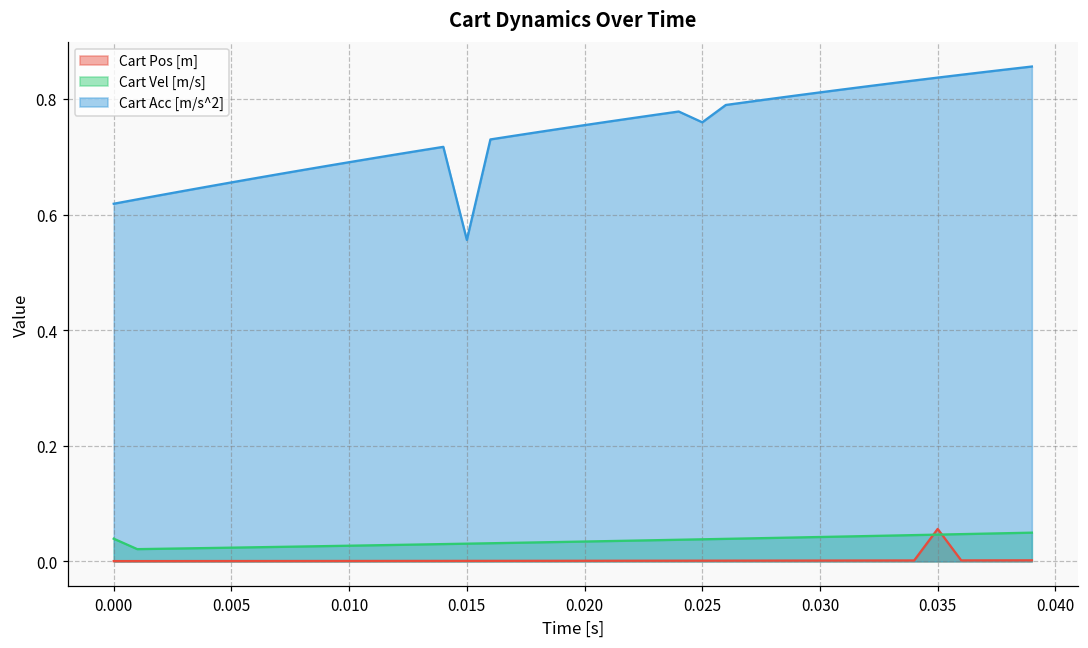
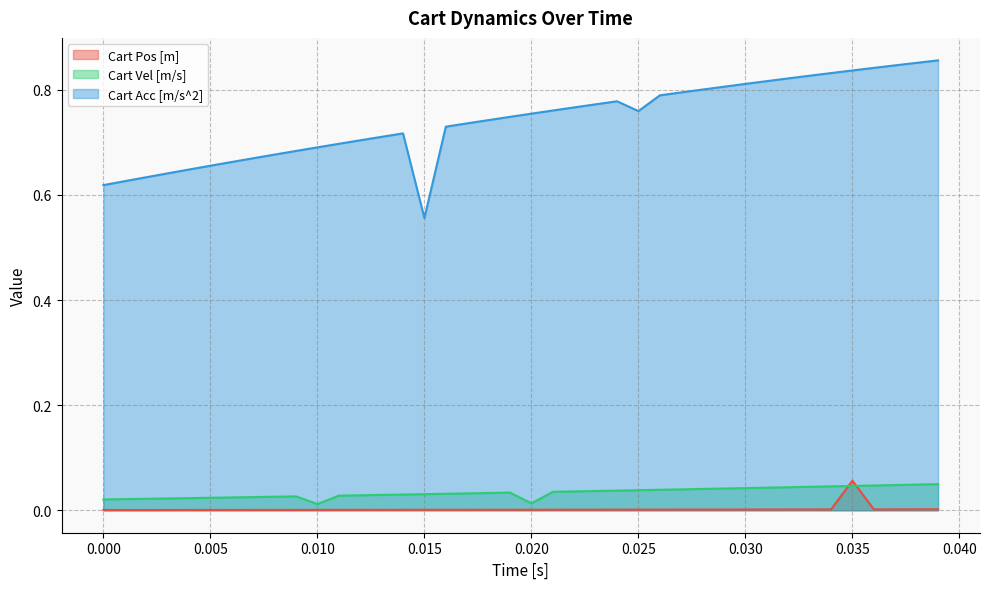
  {
    "Cart Pos [m]": {
      "0.000": 0.00,
      "0.005": 0.00,
      "0.010": 0.00,
      "0.015": 0.00,
      "0.020": 0.00,
      "0.025": 0.00,
      "0.030": 0.00,
      "0.035": 0.06
    },
    "Cart Vel [m/s]": {
-     "0.000": 0.04,
+     "0.000": 0.02,
      "0.005": 0.02,
-     "0.010": 0.03,
+     "0.010": 0.01,
      "0.015": 0.03,
-     "0.020": 0.03,
+     "0.020": 0.01,
      "0.025": 0.04,
      "0.030": 0.04,
      "0.035": 0.05
    },
    "Cart Acc [m/s^2]": {
      "0.000": 0.62,
      "0.005": 0.66,
      "0.010": 0.69,
      "0.015": 0.56,
      "0.020": 0.75,
      "0.025": 0.76,
      "0.030": 0.81,
      "0.035": 0.84
    }
  }
